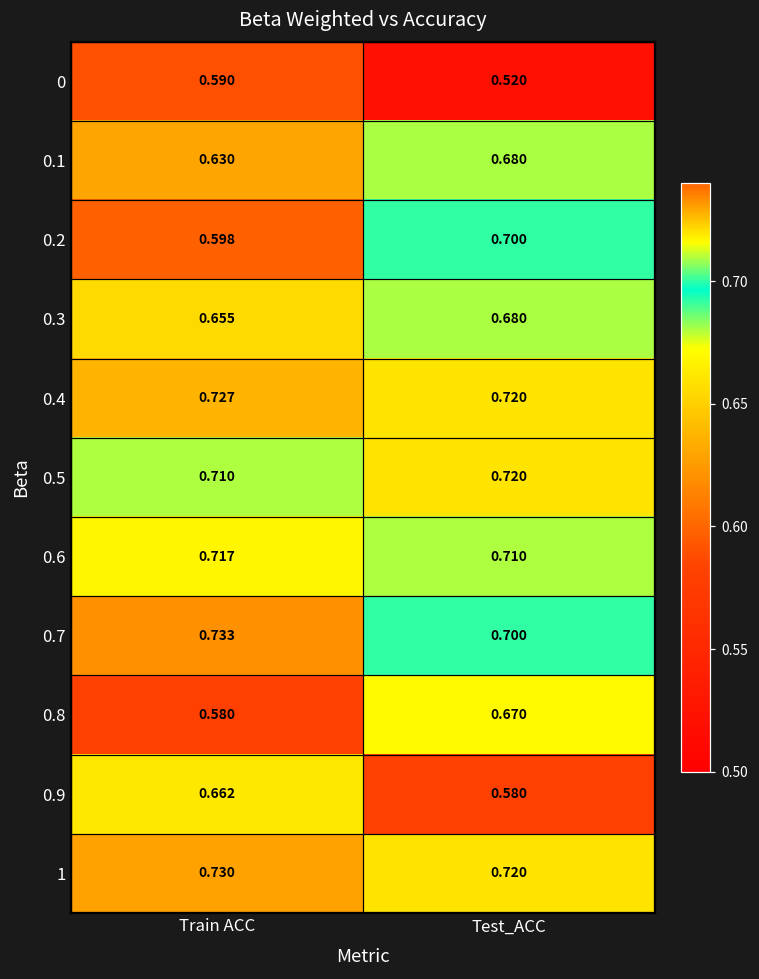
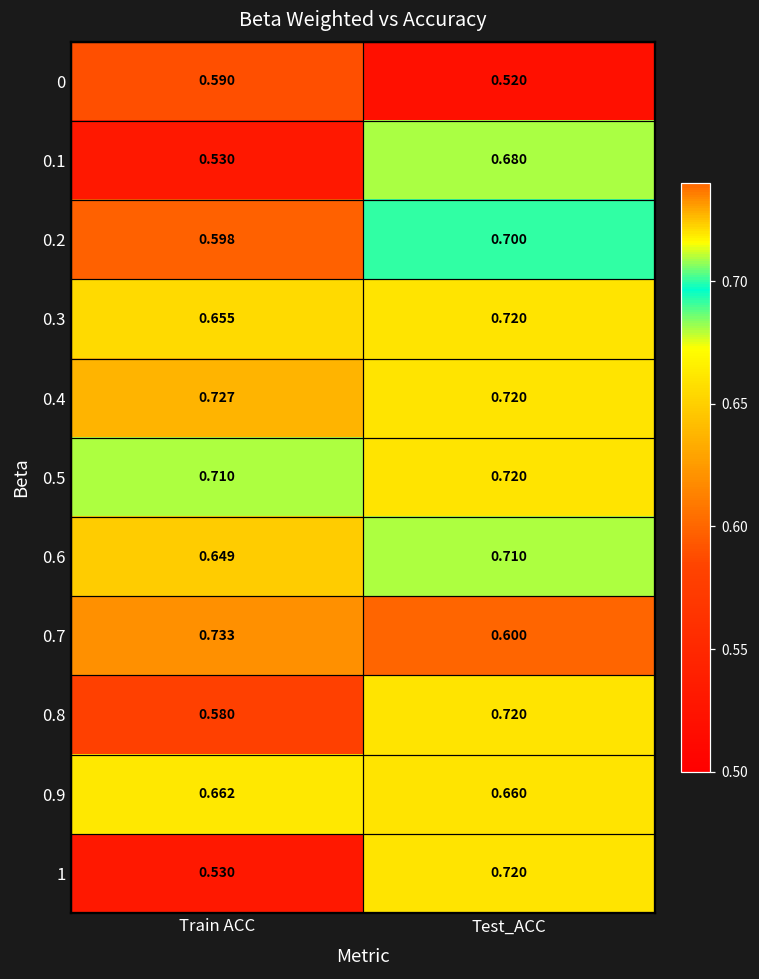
  {
    "0": {
      "Train ACC": 0.590,
      "Test_ACC": 0.520
    },
    "0.1": {
-     "Train ACC": 0.630,
+     "Train ACC": 0.530,
      "Test_ACC": 0.680
    },
    "0.2": {
      "Train ACC": 0.598,
      "Test_ACC": 0.700
    },
    "0.3": {
      "Train ACC": 0.655,
-     "Test_ACC": 0.680
+     "Test_ACC": 0.720
    },
    "0.4": {
      "Train ACC": 0.727,
      "Test_ACC": 0.720
    },
    "0.5": {
      "Train ACC": 0.710,
      "Test_ACC": 0.720
    },
    "0.6": {
-     "Train ACC": 0.717,
+     "Train ACC": 0.649,
      "Test_ACC": 0.710
    },
    "0.7": {
      "Train ACC": 0.733,
-     "Test_ACC": 0.700
+     "Test_ACC": 0.600
    },
    "0.8": {
      "Train ACC": 0.580,
-     "Test_ACC": 0.670
+     "Test_ACC": 0.720
    },
    "0.9": {
      "Train ACC": 0.662,
-     "Test_ACC": 0.580
+     "Test_ACC": 0.660
    },
    "1": {
-     "Train ACC": 0.730,
+     "Train ACC": 0.530,
      "Test_ACC": 0.720
    }
  }
